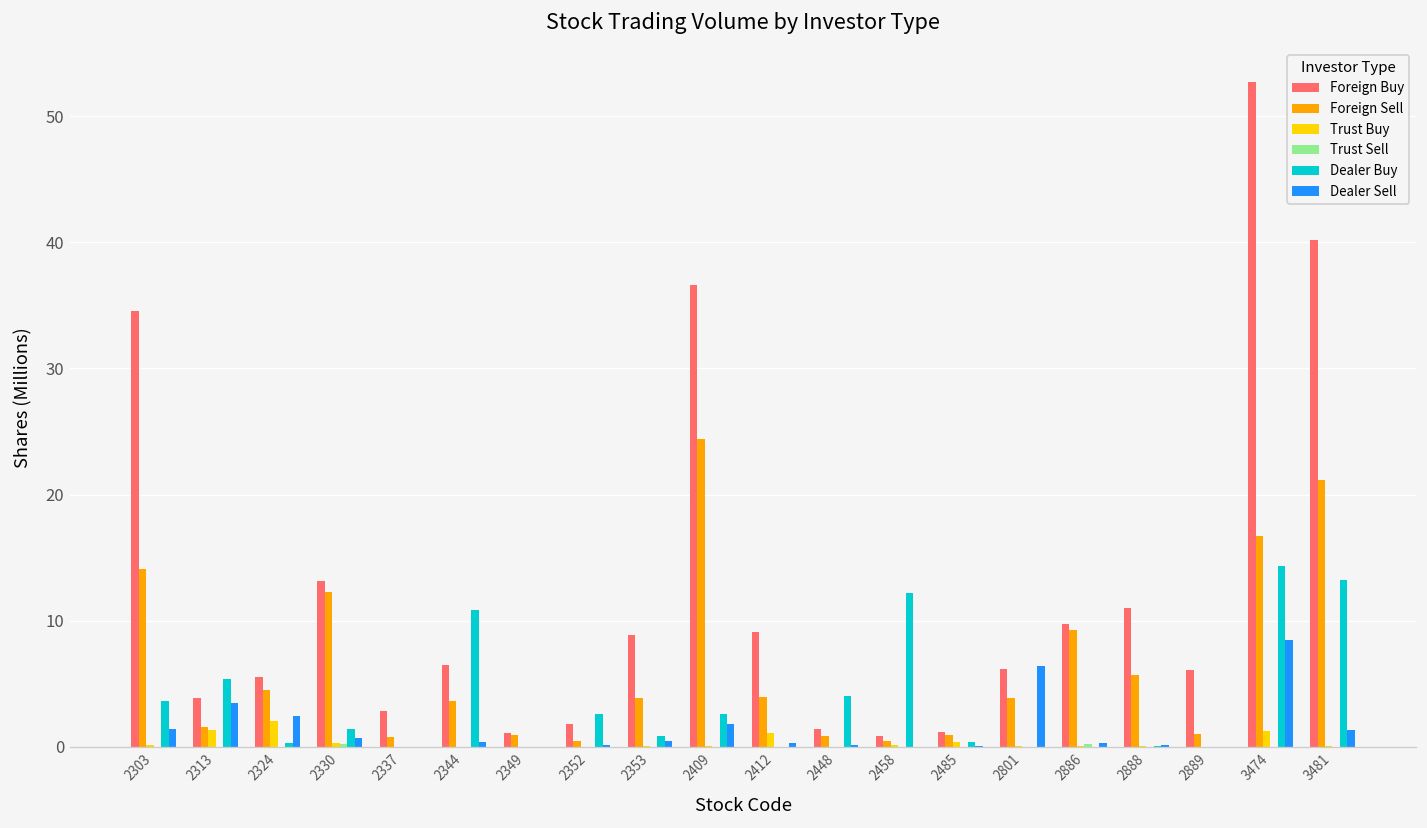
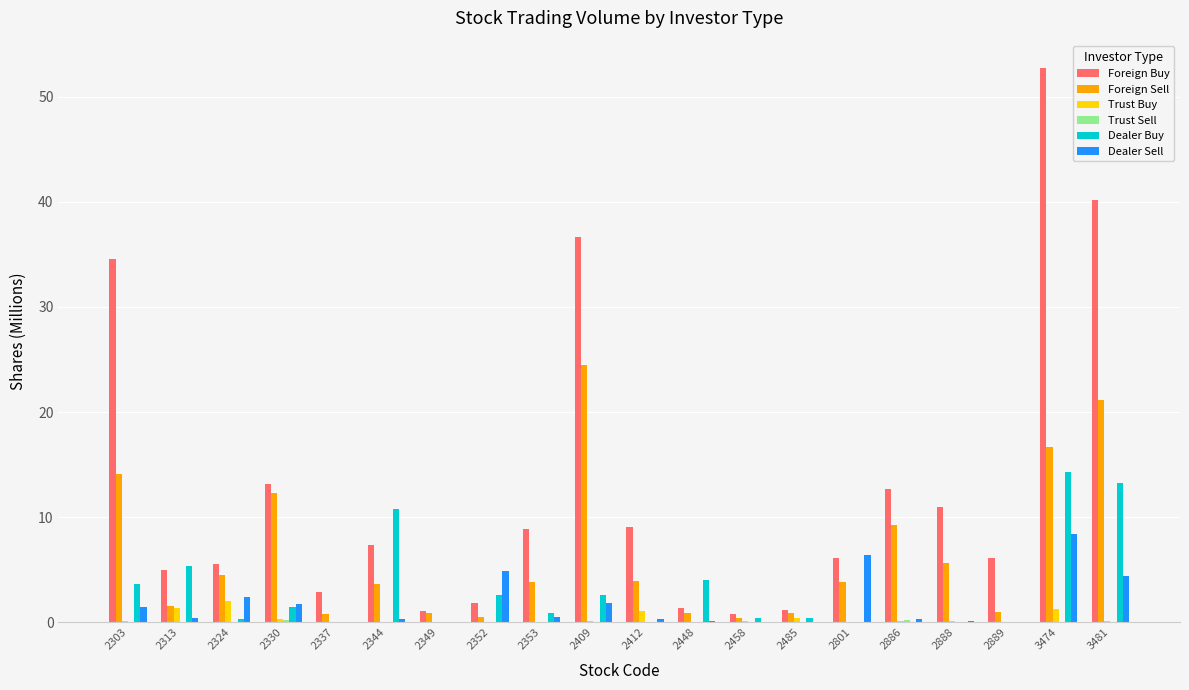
  {
    "Foreign Buy": {
      "2303": 34.6,
-     "2313": 3.9,
+     "2313": 5.0,
      "2324": 5.5,
      "2330": 13.1,
      "2337": 2.9,
-     "2344": 6.5,
+     "2344": 7.3,
      "2349": 1.1,
      "2352": 1.8,
      "2353": 8.9,
      "2409": 36.6,
      "2412": 9.1,
      "2448": 1.4,
      "2458": 0.8,
      "2485": 1.1,
      "2801": 6.1,
-     "2886": 9.7,
+     "2886": 12.7,
      "2888": 11.0,
      "2889": 6.1,
      "3474": 52.7,
      "3481": 40.2
    },
    "Trust Sell": {
      "2303": 0.0,
      "2313": 0.0,
      "2324": 0.0,
      "2330": 0.3,
      "2337": 0.0,
      "2344": 0.0,
      "2349": 0.0,
      "2352": 0.0,
      "2353": 0.0,
      "2409": 0.0,
      "2412": 0.0,
      "2448": 0.0,
      "2458": 0.0,
      "2485": 0.0,
      "2801": 0.0,
      "2888": 0.0,
      "2889": 0.0,
      "3474": 0.0,
      "3481": 0.0
    },
    "Dealer Buy": {
      "2303": 3.6,
      "2313": 5.4,
      "2324": 0.3,
      "2330": 1.4,
      "2337": 0.0,
      "2344": 10.8,
      "2349": 0.0,
      "2352": 2.6,
      "2353": 0.9,
      "2409": 2.6,
      "2448": 4.0,
-     "2458": 12.2,
+     "2458": 0.4,
      "2485": 0.4,
      "2801": 0.0,
      "2889": 0.0,
      "3474": 14.3,
      "3481": 13.2
    },
    "Dealer Sell": {
      "2303": 1.4,
-     "2313": 3.5,
+     "2313": 0.4,
      "2324": 2.4,
-     "2330": 0.7,
+     "2330": 1.7,
      "2337": 0.0,
      "2344": 0.4,
      "2349": 0.0,
-     "2352": 0.1,
+     "2352": 4.9,
      "2353": 0.5,
      "2409": 1.8,
      "2412": 0.3,
      "2801": 6.4,
      "2886": 0.3,
      "2889": 0.0,
      "3474": 8.4,
-     "3481": 1.3
+     "3481": 4.4
    }
  }
